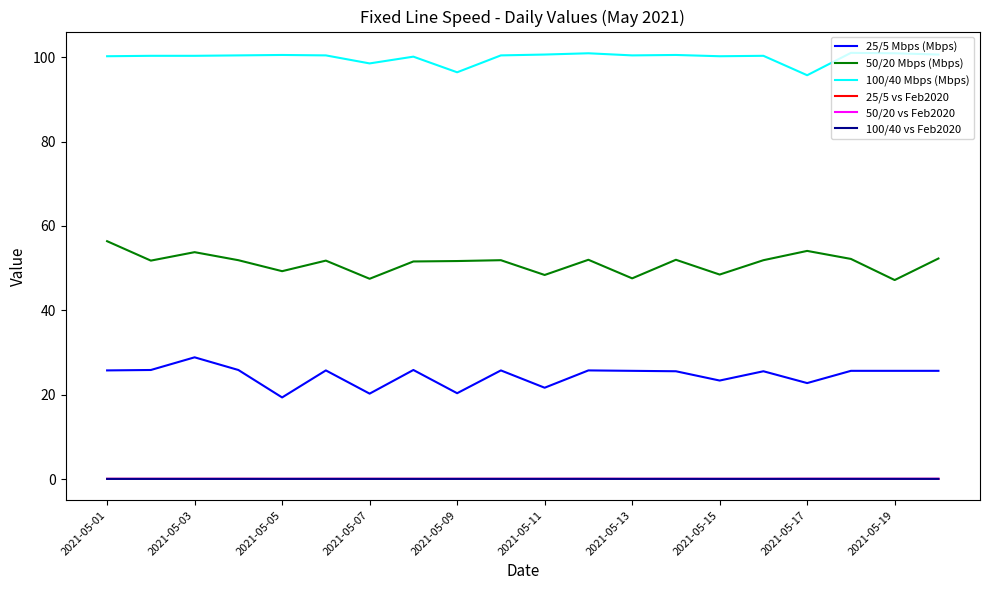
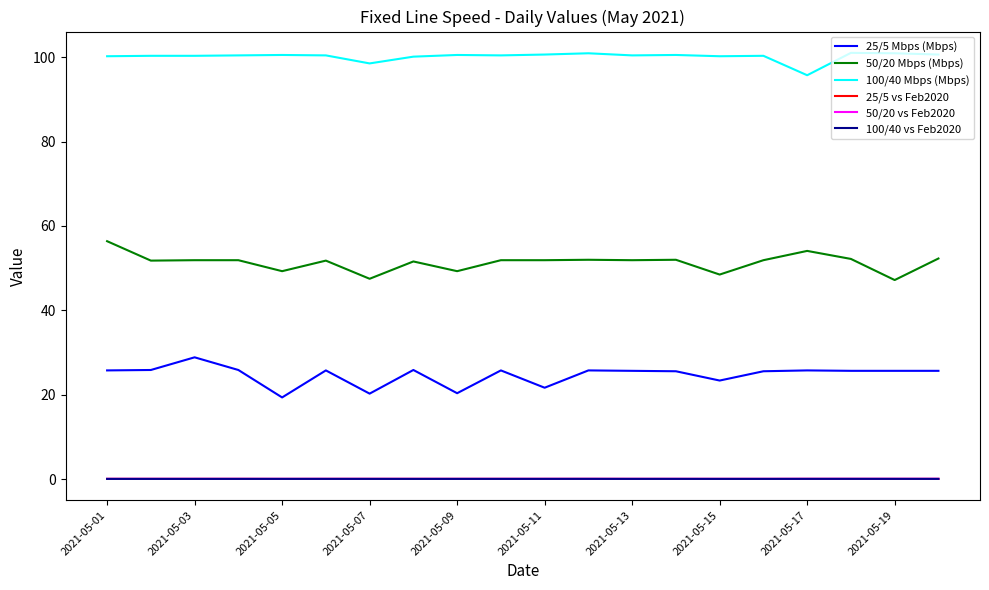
  {
    "25/5 Mbps (Mbps)": {
      "2021-05-01": 26,
      "2021-05-03": 29,
      "2021-05-05": 19,
      "2021-05-07": 20,
      "2021-05-09": 20,
      "2021-05-11": 22,
      "2021-05-13": 26,
      "2021-05-15": 23,
-     "2021-05-17": 23,
+     "2021-05-17": 26,
      "2021-05-19": 26
    },
    "50/20 Mbps (Mbps)": {
      "2021-05-01": 56,
-     "2021-05-03": 54,
+     "2021-05-03": 52,
      "2021-05-05": 49,
      "2021-05-07": 48,
-     "2021-05-09": 52,
-     "2021-05-11": 48,
-     "2021-05-13": 48,
+     "2021-05-09": 49,
+     "2021-05-11": 52,
+     "2021-05-13": 52,
      "2021-05-15": 49,
      "2021-05-17": 54,
      "2021-05-19": 47
    },
    "100/40 Mbps (Mbps)": {
      "2021-05-01": 100,
      "2021-05-03": 100,
      "2021-05-05": 101,
      "2021-05-07": 99,
-     "2021-05-09": 96,
+     "2021-05-09": 101,
      "2021-05-11": 101,
      "2021-05-13": 100,
      "2021-05-15": 100,
      "2021-05-17": 96
    },
    "100/40 vs Feb2020": {
      "2021-05-01": 0,
      "2021-05-03": 0,
      "2021-05-05": 0,
      "2021-05-07": 0,
      "2021-05-09": 0,
      "2021-05-11": 0,
      "2021-05-13": 0,
      "2021-05-15": 0,
      "2021-05-17": 0,
      "2021-05-19": 0
    }
  }
